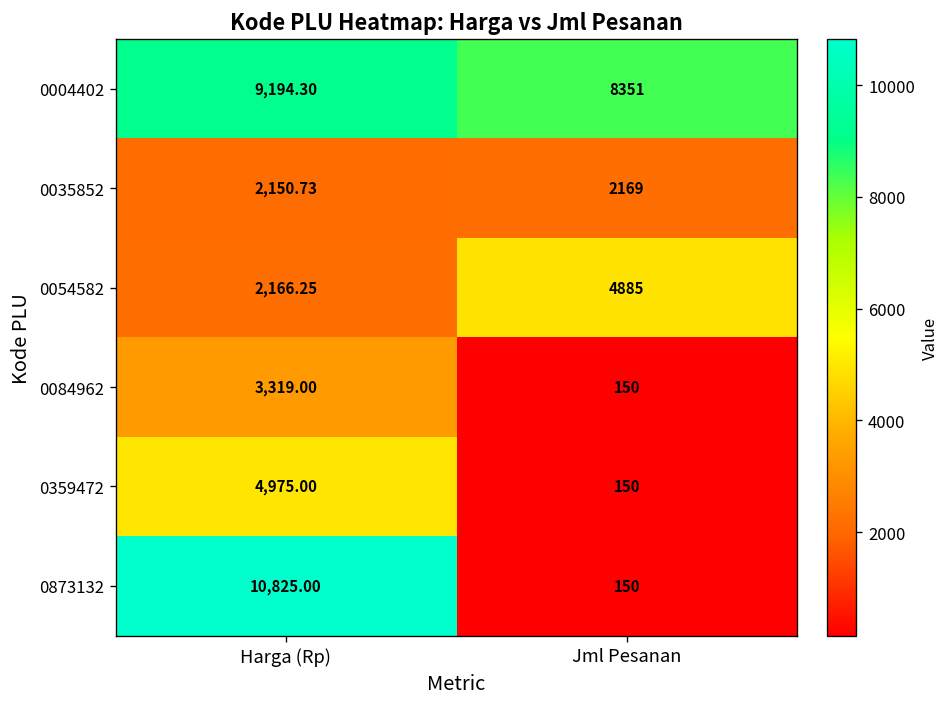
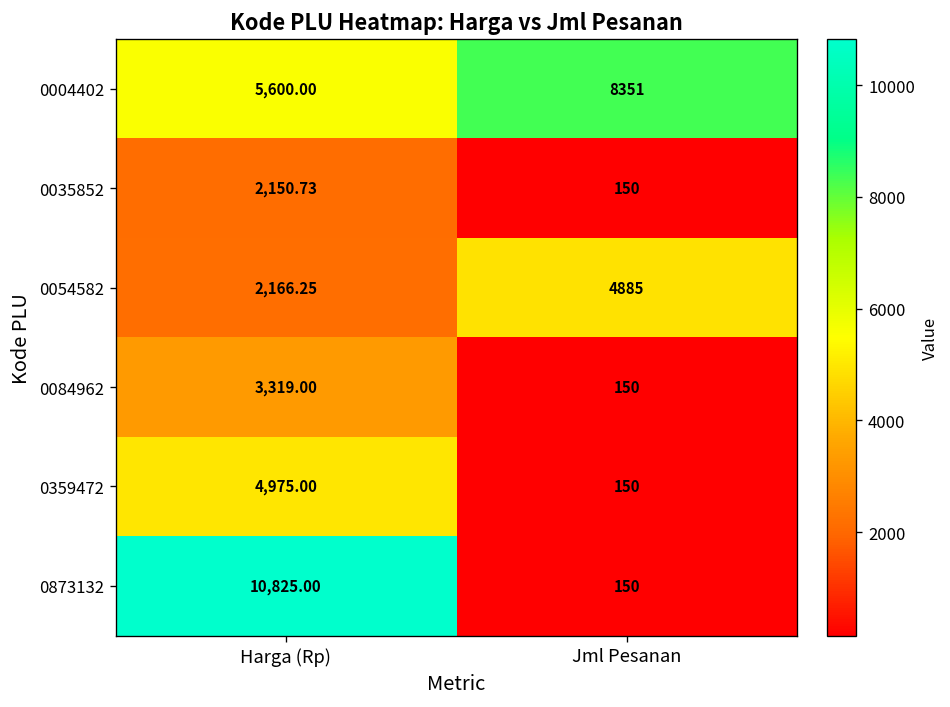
  {
    "0004402": {
-     "Harga (Rp)": "9,194.30",
+     "Harga (Rp)": "5,600.00",
      "Jml Pesanan": "8351"
    },
    "0035852": {
      "Harga (Rp)": "2,150.73",
-     "Jml Pesanan": "2169"
+     "Jml Pesanan": "150"
    },
    "0054582": {
      "Harga (Rp)": "2,166.25",
      "Jml Pesanan": "4885"
    },
    "0084962": {
      "Harga (Rp)": "3,319.00",
      "Jml Pesanan": "150"
    },
    "0359472": {
      "Harga (Rp)": "4,975.00",
      "Jml Pesanan": "150"
    },
    "0873132": {
      "Harga (Rp)": "10,825.00",
      "Jml Pesanan": "150"
    }
  }
